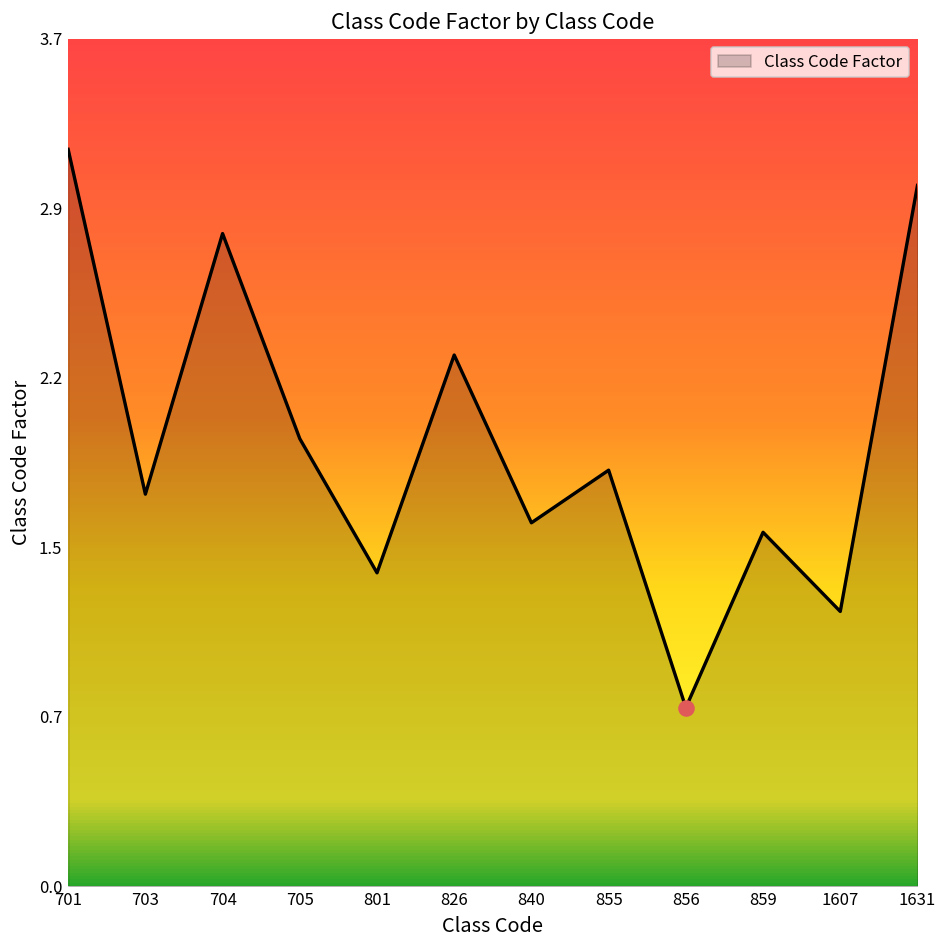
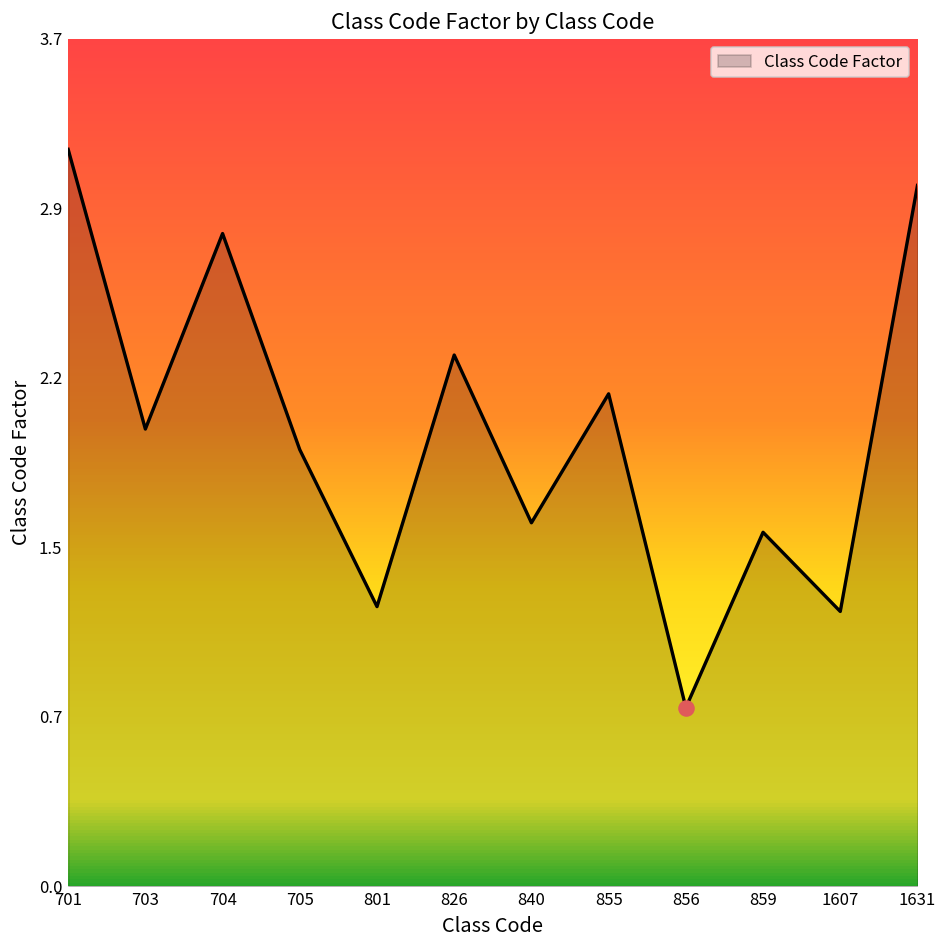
  {
    "Class Code Factor": {
      "701": 3.20,
-     "703": 1.70,
+     "703": 1.99,
      "704": 2.84,
-     "705": 1.95,
-     "801": 1.36,
+     "705": 1.90,
+     "801": 1.22,
      "826": 2.31,
      "840": 1.58,
-     "855": 1.81,
+     "855": 2.14,
      "859": 1.54,
      "1607": 1.19,
      "1631": 3.05
    }
  }
